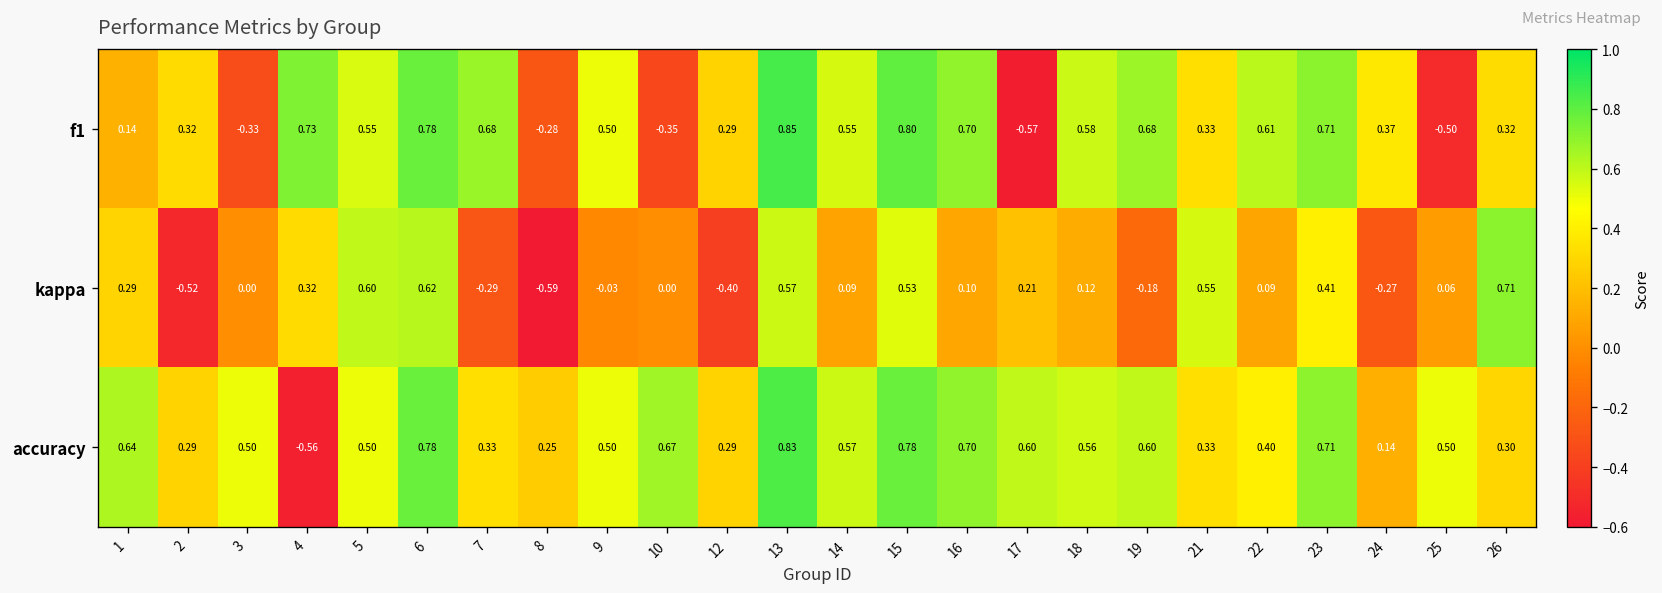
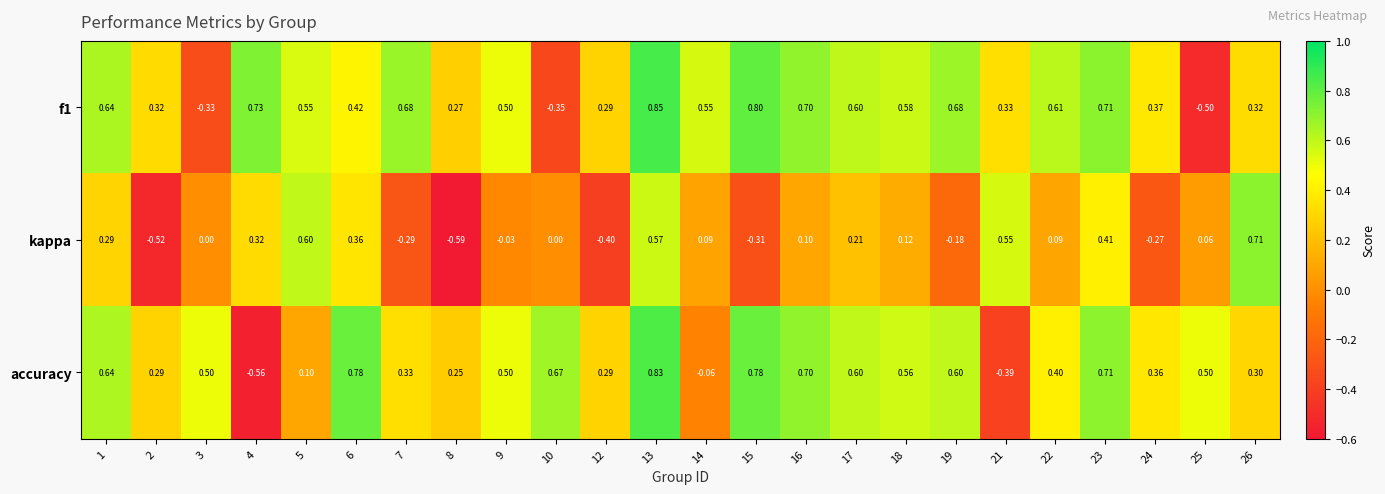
  {
    "f1": {
-     "1": 0.14,
+     "1": 0.64,
      "2": 0.32,
      "3": -0.33,
      "4": 0.73,
      "5": 0.55,
-     "6": 0.78,
+     "6": 0.42,
      "7": 0.68,
-     "8": -0.28,
+     "8": 0.27,
      "9": 0.50,
      "10": -0.35,
      "12": 0.29,
      "13": 0.85,
      "14": 0.55,
      "15": 0.80,
      "16": 0.70,
-     "17": -0.57,
+     "17": 0.60,
      "18": 0.58,
      "19": 0.68,
      "21": 0.33,
      "22": 0.61,
      "23": 0.71,
      "24": 0.37,
      "25": -0.50,
      "26": 0.32
    },
    "kappa": {
      "1": 0.29,
      "2": -0.52,
      "3": 0.00,
      "4": 0.32,
      "5": 0.60,
-     "6": 0.62,
+     "6": 0.36,
      "7": -0.29,
      "8": -0.59,
      "9": -0.03,
      "10": 0.00,
      "12": -0.40,
      "13": 0.57,
      "14": 0.09,
-     "15": 0.53,
+     "15": -0.31,
      "16": 0.10,
      "17": 0.21,
      "18": 0.12,
      "19": -0.18,
      "21": 0.55,
      "22": 0.09,
      "23": 0.41,
      "24": -0.27,
      "25": 0.06,
      "26": 0.71
    },
    "accuracy": {
      "1": 0.64,
      "2": 0.29,
      "3": 0.50,
      "4": -0.56,
-     "5": 0.50,
+     "5": 0.10,
      "6": 0.78,
      "7": 0.33,
      "8": 0.25,
      "9": 0.50,
      "10": 0.67,
      "12": 0.29,
      "13": 0.83,
-     "14": 0.57,
+     "14": -0.06,
      "15": 0.78,
      "16": 0.70,
      "17": 0.60,
      "18": 0.56,
      "19": 0.60,
-     "21": 0.33,
+     "21": -0.39,
      "22": 0.40,
      "23": 0.71,
-     "24": 0.14,
+     "24": 0.36,
      "25": 0.50,
      "26": 0.30
    }
  }
